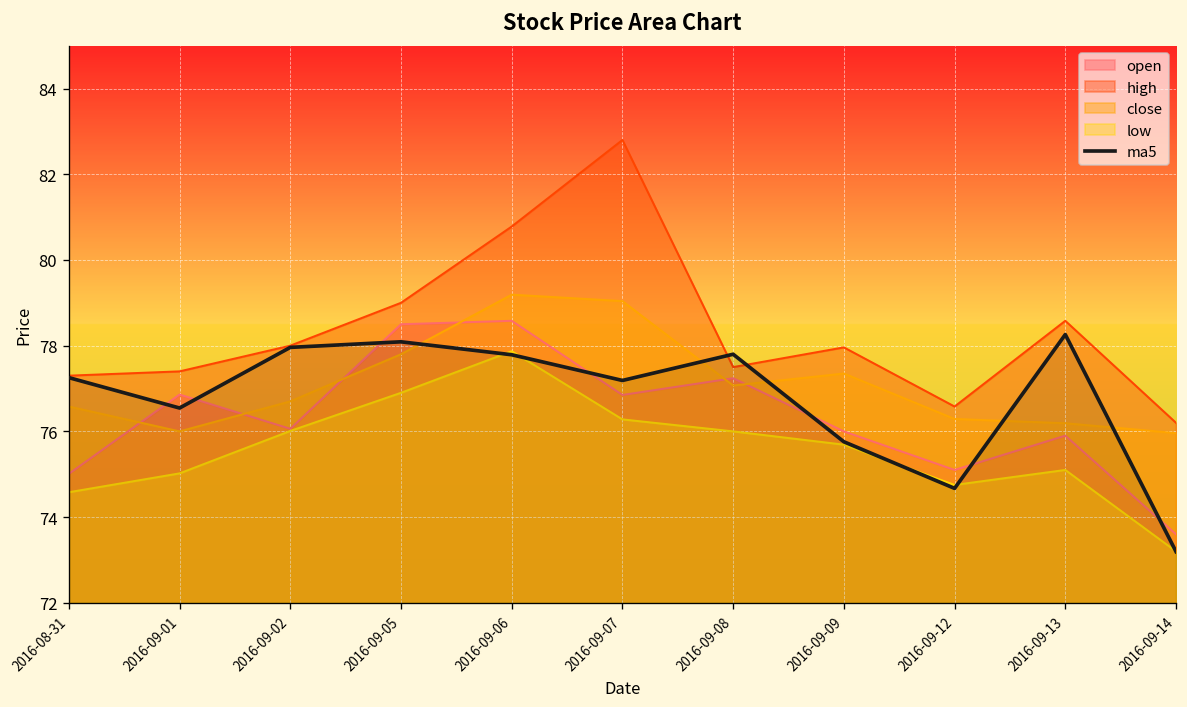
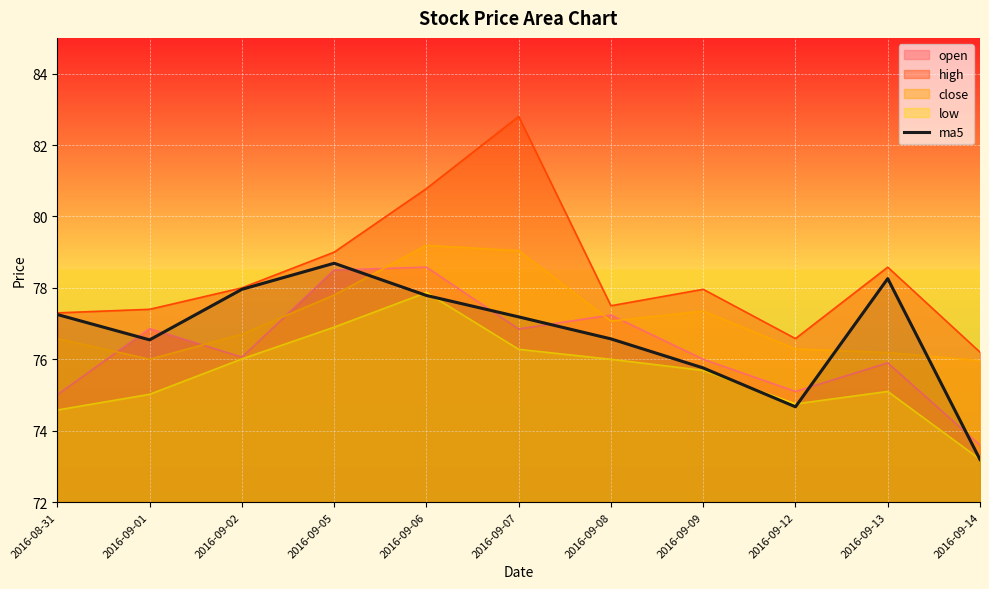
  {
    "ma5": {
      "2016-09-01": 76.5,
-     "2016-09-05": 78.1,
+     "2016-09-05": 78.7,
      "2016-09-06": 77.8,
      "2016-09-07": 77.2,
-     "2016-09-08": 77.8,
+     "2016-09-08": 76.6,
      "2016-09-12": 74.7,
      "2016-09-13": 78.3
    }
  }
